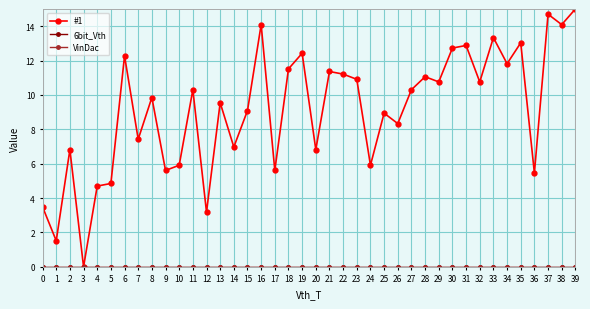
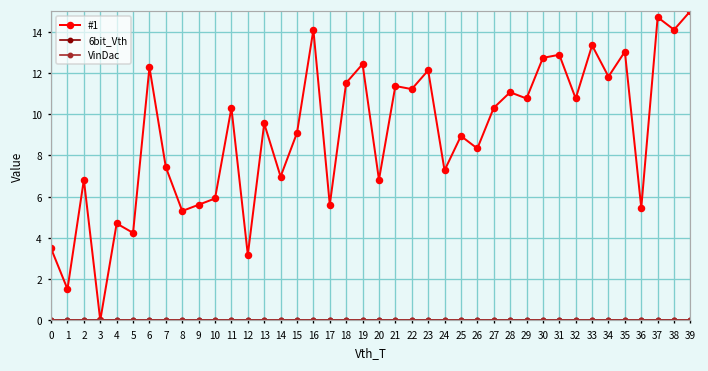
  {
    "#1": {
      "0": 3.5,
      "1": 1.5,
      "2": 6.8,
      "4": 4.7,
-     "5": 4.8,
+     "5": 4.2,
      "6": 12.3,
      "7": 7.4,
-     "8": 9.8,
+     "8": 5.3,
      "9": 5.6,
      "10": 5.9,
      "11": 10.3,
      "12": 3.2,
      "13": 9.5,
      "14": 7.0,
      "15": 9.1,
      "16": 14.1,
      "17": 5.6,
      "18": 11.5,
      "19": 12.4,
      "20": 6.8,
      "21": 11.4,
      "22": 11.2,
-     "23": 10.9,
-     "24": 5.9,
+     "23": 12.1,
+     "24": 7.3,
      "25": 8.9,
      "26": 8.3,
      "27": 10.3,
      "28": 11.1,
      "29": 10.8,
      "30": 12.7,
      "31": 12.9,
      "32": 10.8,
      "33": 13.3,
      "34": 11.8,
      "35": 13.0,
      "36": 5.5,
      "37": 14.7,
      "38": 14.1,
      "39": 15.0
    },
    "VinDac": {
      "0": 0.0,
      "1": 0.0,
      "2": 0.0,
      "4": 0.0,
      "5": 0.0,
      "6": 0.0,
      "7": 0.0,
      "8": 0.0,
      "9": 0.0,
      "10": 0.0,
      "11": 0.0,
      "12": 0.0,
      "13": 0.0,
      "14": 0.0,
      "15": 0.0,
      "16": 0.0,
      "17": 0.0,
      "18": 0.0,
      "19": 0.0,
      "20": 0.0,
      "21": 0.0,
      "22": 0.0,
      "23": 0.0,
      "24": 0.0,
      "25": 0.0,
      "26": 0.0,
      "27": 0.0,
      "28": 0.0,
      "29": 0.0,
      "30": 0.0,
      "31": 0.0,
      "32": 0.0,
      "33": 0.0,
      "34": 0.0,
      "35": 0.0,
      "36": 0.0,
      "37": 0.0,
      "38": 0.0,
      "39": 0.0
    }
  }
